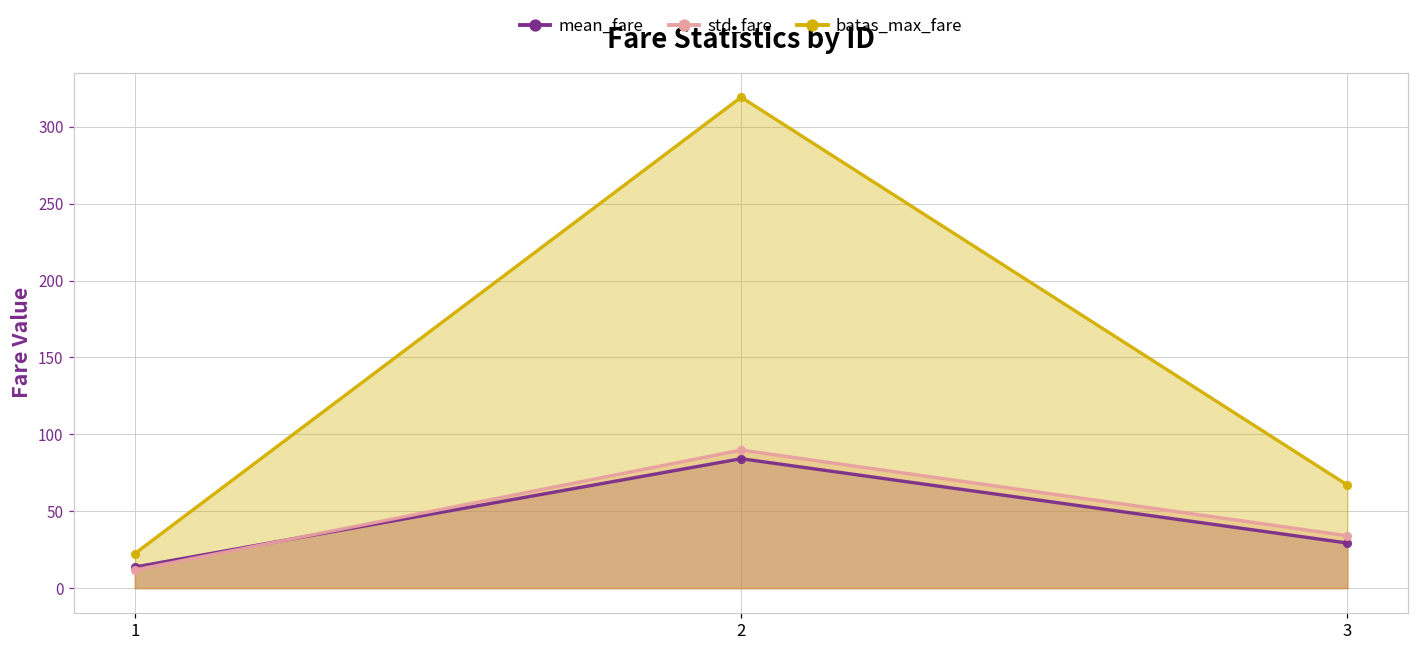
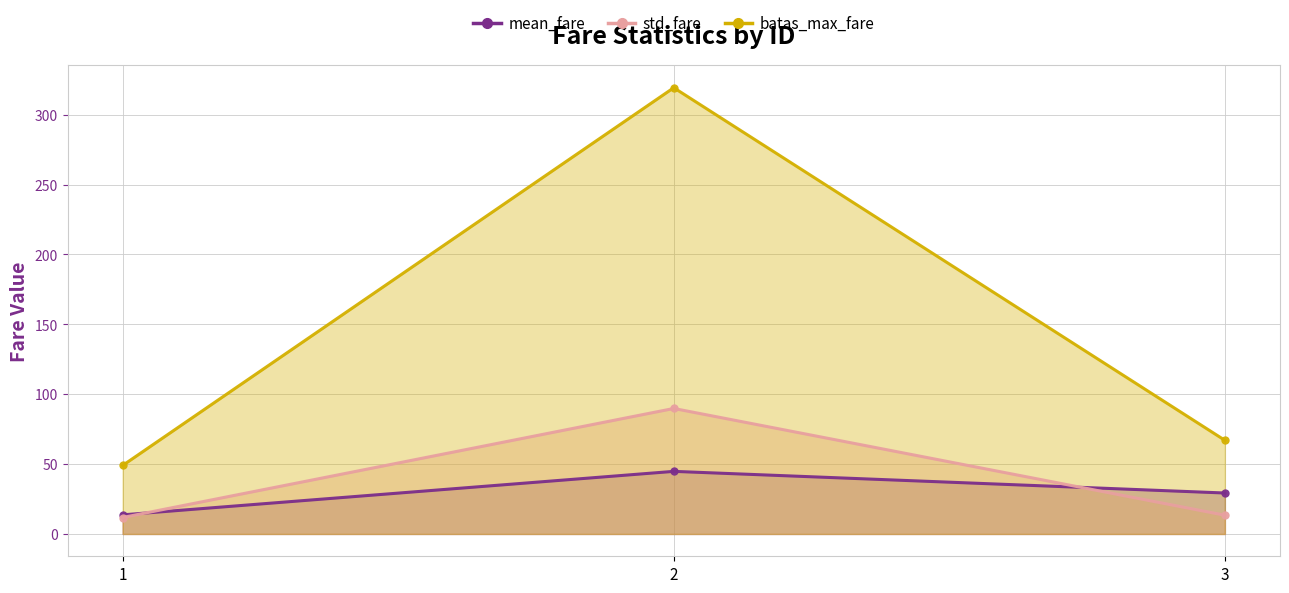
  {
    "mean_fare": {
      "1": 14,
-     "2": 84,
+     "2": 45,
      "3": 29
    },
    "std_fare": {
      "1": 12,
      "2": 90,
-     "3": 34
+     "3": 13
    },
    "batas_max_fare": {
-     "1": 22,
+     "1": 49,
      "2": 319,
      "3": 67
    }
  }
